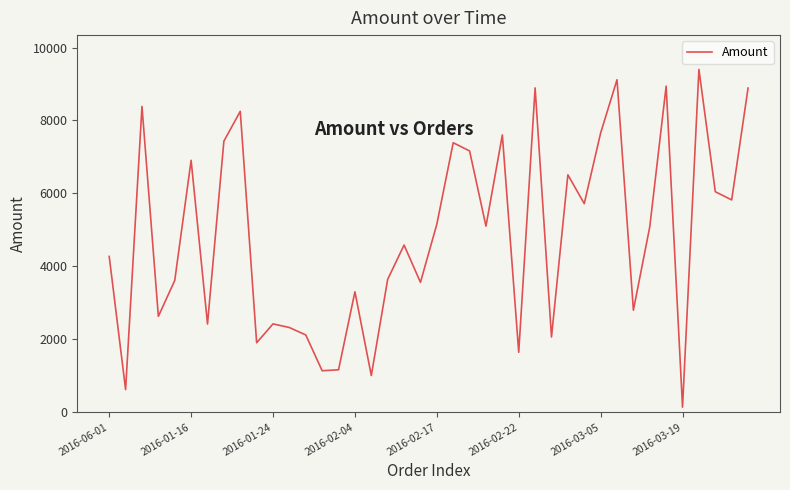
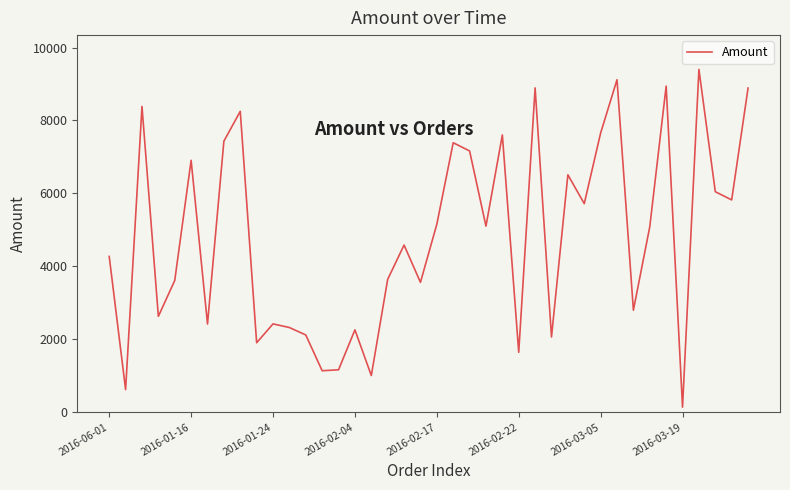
  {
    "2016-06-01": 4300,
    "2016-01-24": 2400,
-   "2016-02-04": 3300,
+   "2016-02-04": 2300,
    "2016-02-22": 1600
  }
